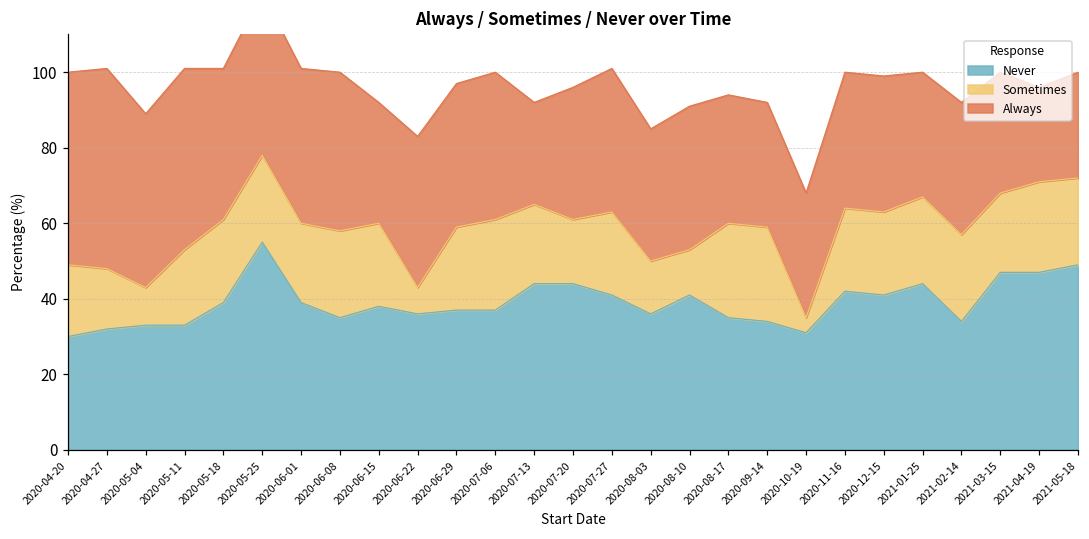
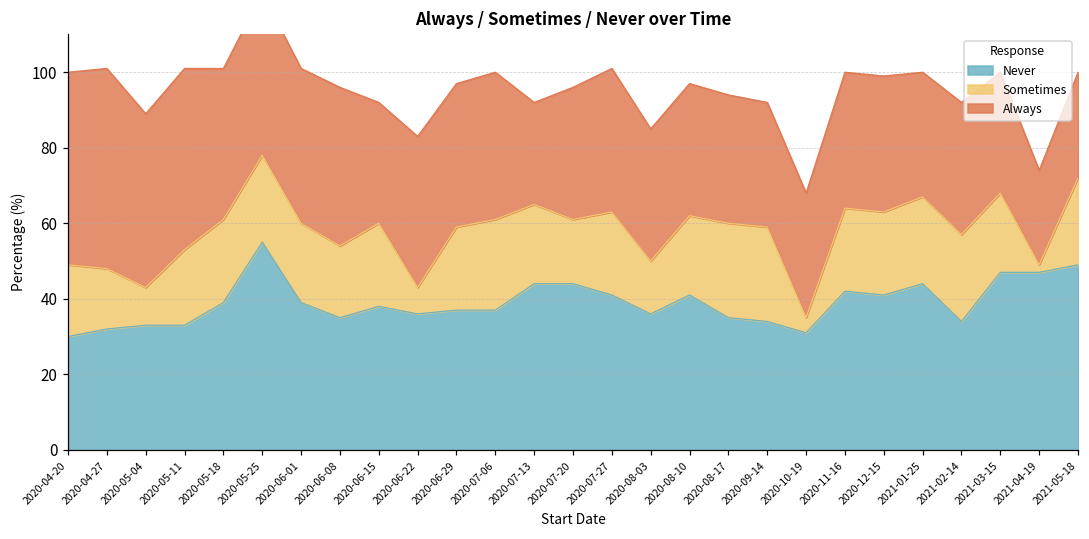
  {
    "Never": {
      "2020-04-20": 30,
      "2020-04-27": 32,
      "2020-05-04": 33,
      "2020-05-11": 33,
      "2020-05-18": 39,
      "2020-05-25": 55,
      "2020-06-01": 39,
      "2020-06-08": 35,
      "2020-06-15": 38,
      "2020-06-22": 36,
      "2020-06-29": 37,
      "2020-07-06": 37,
      "2020-07-13": 44,
      "2020-07-20": 44,
      "2020-07-27": 41,
      "2020-08-03": 36,
      "2020-08-10": 41,
      "2020-08-17": 35,
      "2020-09-14": 34,
      "2020-10-19": 31,
      "2020-11-16": 42,
      "2020-12-15": 41,
      "2021-01-25": 44,
      "2021-02-14": 34,
      "2021-03-15": 47,
      "2021-04-19": 47,
      "2021-05-18": 49
    },
    "Sometimes": {
      "2020-04-20": 19,
      "2020-04-27": 16,
      "2020-05-04": 10,
      "2020-05-11": 20,
      "2020-05-18": 22,
      "2020-05-25": 23,
      "2020-06-01": 21,
-     "2020-06-08": 23,
+     "2020-06-08": 19,
      "2020-06-15": 22,
      "2020-06-22": 7,
      "2020-06-29": 22,
      "2020-07-06": 24,
      "2020-07-13": 21,
      "2020-07-20": 17,
      "2020-07-27": 22,
      "2020-08-03": 14,
-     "2020-08-10": 12,
+     "2020-08-10": 21,
      "2020-08-17": 25,
      "2020-09-14": 25,
      "2020-10-19": 4,
      "2020-11-16": 22,
      "2020-12-15": 22,
      "2021-01-25": 23,
      "2021-02-14": 23,
      "2021-03-15": 21,
-     "2021-04-19": 24,
+     "2021-04-19": 2,
      "2021-05-18": 23
    },
    "Always": {
      "2020-04-20": 51,
      "2020-04-27": 53,
      "2020-05-04": 46,
      "2020-05-11": 48,
      "2020-05-18": 40,
      "2020-06-01": 41,
      "2020-06-08": 42,
      "2020-06-15": 32,
      "2020-06-22": 40,
      "2020-06-29": 38,
      "2020-07-06": 39,
      "2020-07-13": 27,
      "2020-07-20": 35,
      "2020-07-27": 38,
      "2020-08-03": 35,
-     "2020-08-10": 38,
+     "2020-08-10": 35,
      "2020-08-17": 34,
      "2020-09-14": 33,
      "2020-10-19": 33,
      "2020-11-16": 36,
      "2020-12-15": 36,
      "2021-01-25": 33,
      "2021-02-14": 35,
      "2021-05-18": 28
    }
  }
